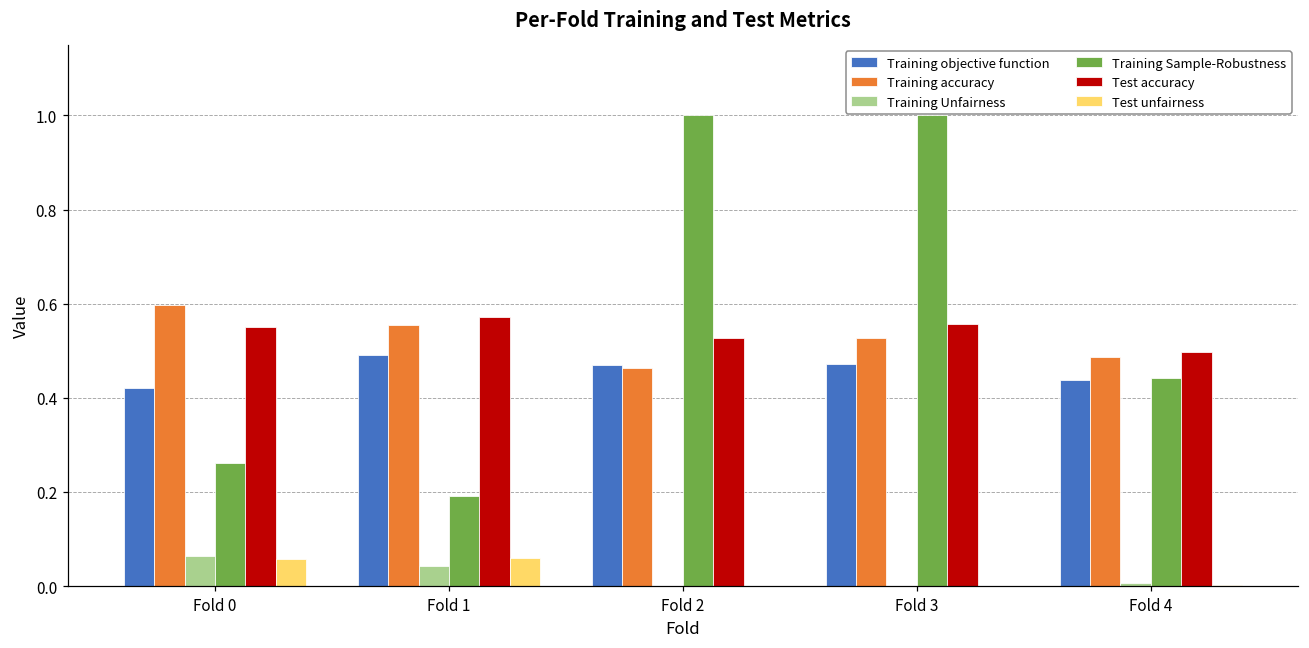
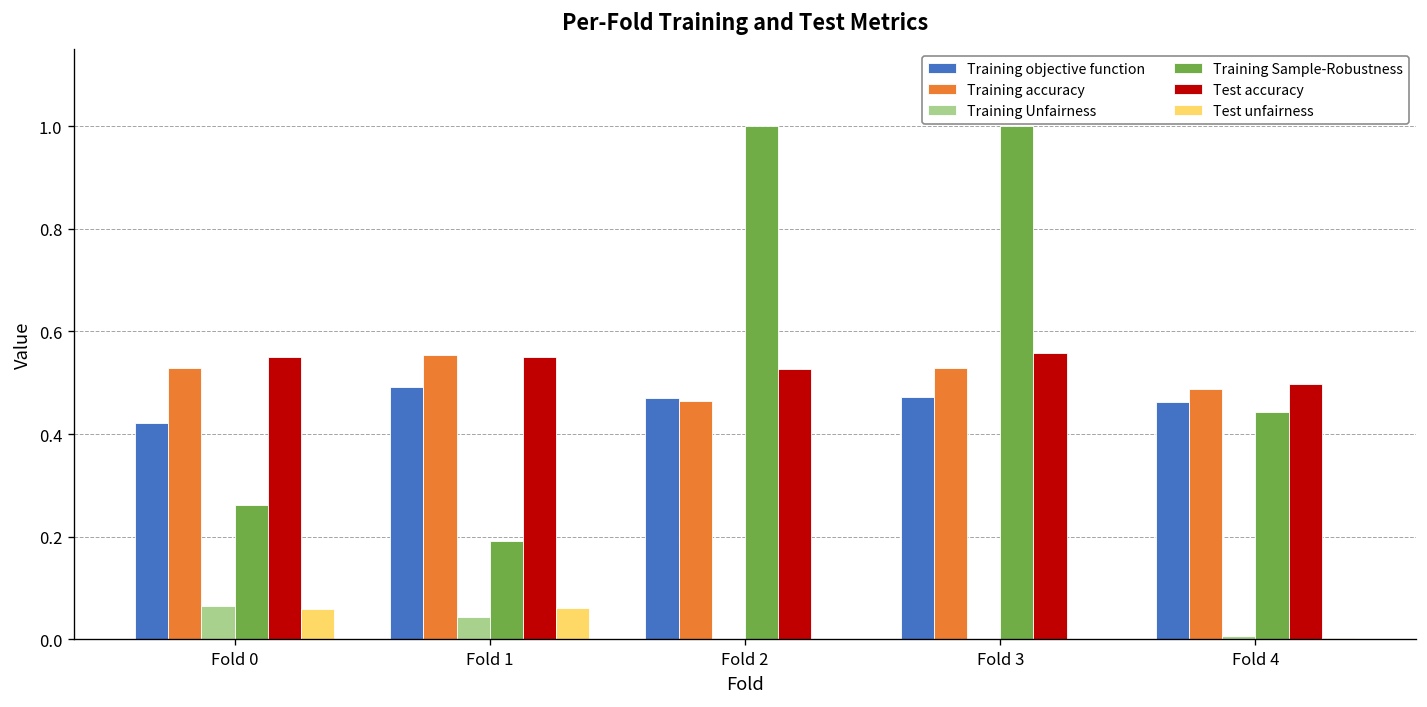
  {
    "Training objective function": {
      "Fold 0": 0.42,
      "Fold 1": 0.49,
      "Fold 2": 0.47,
      "Fold 3": 0.47,
-     "Fold 4": 0.44
+     "Fold 4": 0.46
    },
    "Training accuracy": {
-     "Fold 0": 0.60,
+     "Fold 0": 0.53,
      "Fold 1": 0.55,
      "Fold 2": 0.46,
      "Fold 3": 0.53,
      "Fold 4": 0.49
    },
    "Training Unfairness": {
      "Fold 0": 0.06,
      "Fold 1": 0.04,
      "Fold 2": 0.00,
      "Fold 3": 0.00,
      "Fold 4": 0.01
    },
    "Training Sample-Robustness": {
      "Fold 0": 0.26,
      "Fold 1": 0.19,
      "Fold 2": 1.00,
      "Fold 4": 0.44
    },
    "Test accuracy": {
      "Fold 0": 0.55,
-     "Fold 1": 0.57,
+     "Fold 1": 0.55,
      "Fold 2": 0.53,
      "Fold 3": 0.56,
      "Fold 4": 0.50
    },
    "Test unfairness": {
      "Fold 0": 0.06,
      "Fold 1": 0.06,
      "Fold 2": 0.00,
      "Fold 3": 0.00
    }
  }
